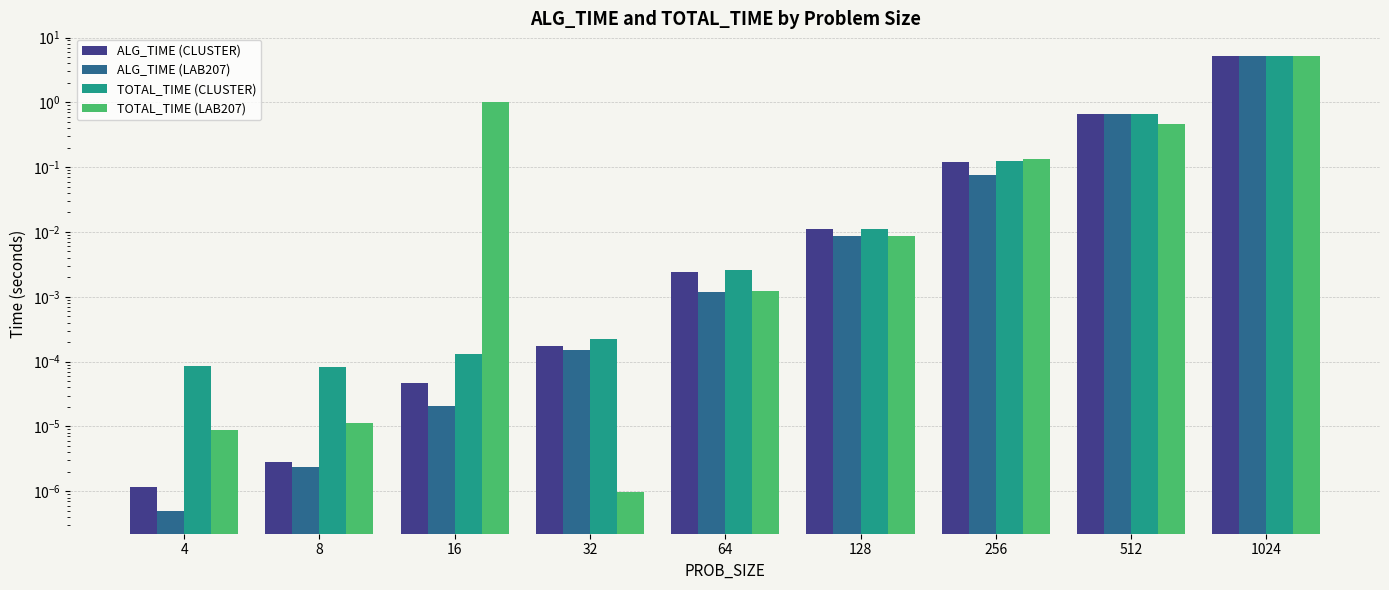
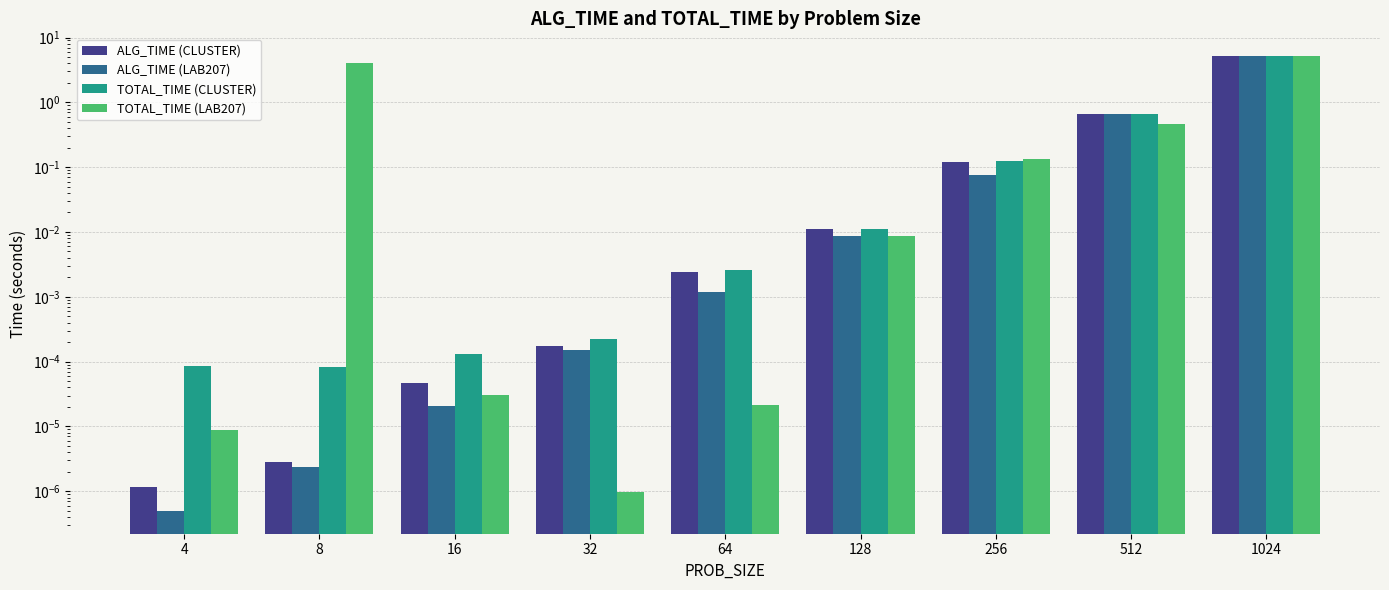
  {
    "TOTAL_TIME (LAB207)": {
      "4": 0.000009,
-     "8": 0,
-     "16": 1,
+     "8": 4,
+     "16": 0,
      "32": 0.000001,
-     "64": 0.0012,
+     "64": 0.000021,
      "128": 0.009,
      "256": 0.13,
      "512": 0.5,
      "1024": 5
    }
  }
